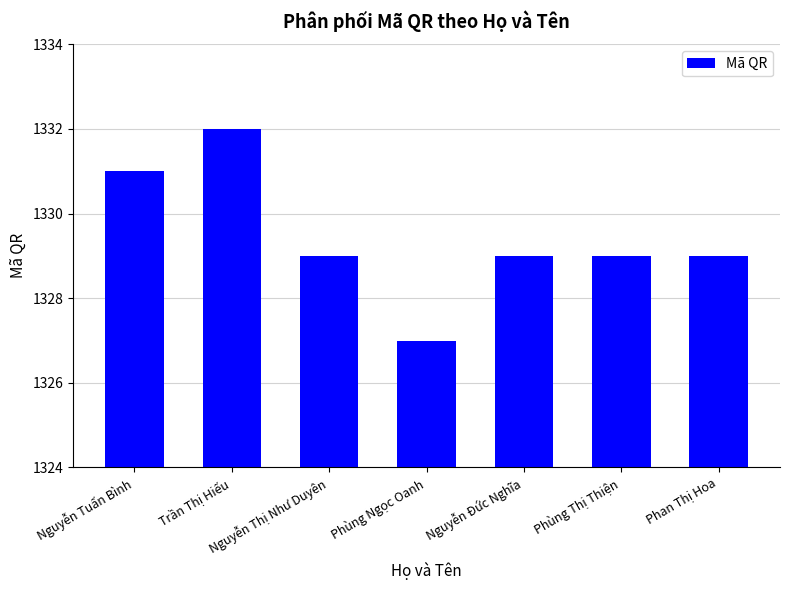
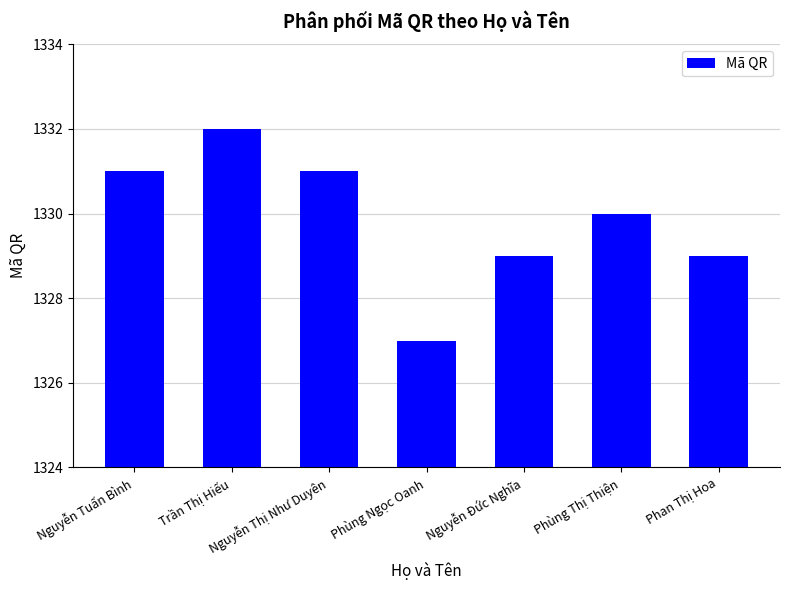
  {
    "Nguyễn Tuấn Bình": 1331,
    "Trần Thị Hiếu": 1332,
-   "Nguyễn Thị Như Duyên": 1329,
+   "Nguyễn Thị Như Duyên": 1331,
    "Phùng Ngọc Oanh": 1327,
    "Nguyễn Đức Nghĩa": 1329,
-   "Phùng Thị Thiện": 1329,
+   "Phùng Thị Thiện": 1330,
    "Phan Thị Hoa": 1329
  }
